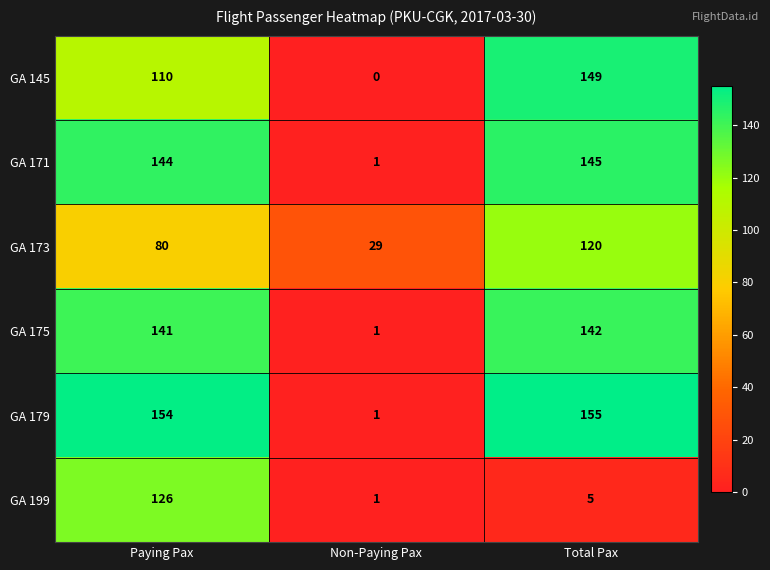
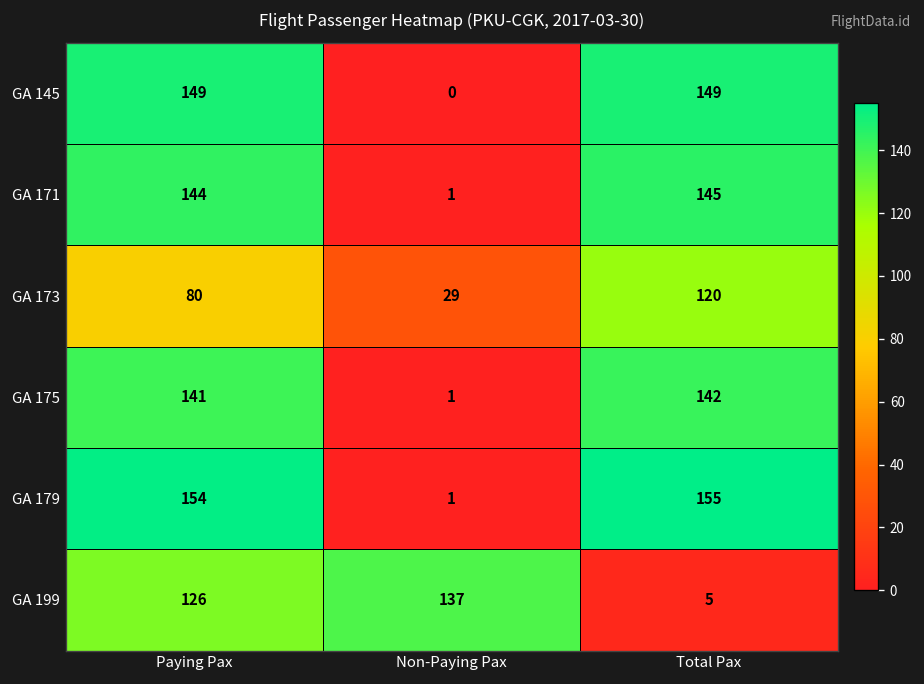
  {
    "GA 145": {
-     "Paying Pax": 110,
+     "Paying Pax": 149,
      "Non-Paying Pax": 0,
      "Total Pax": 149
    },
    "GA 171": {
      "Paying Pax": 144,
      "Non-Paying Pax": 1,
      "Total Pax": 145
    },
    "GA 173": {
      "Paying Pax": 80,
      "Non-Paying Pax": 29,
      "Total Pax": 120
    },
    "GA 175": {
      "Paying Pax": 141,
      "Non-Paying Pax": 1,
      "Total Pax": 142
    },
    "GA 179": {
      "Paying Pax": 154,
      "Non-Paying Pax": 1,
      "Total Pax": 155
    },
    "GA 199": {
      "Paying Pax": 126,
-     "Non-Paying Pax": 1,
+     "Non-Paying Pax": 137,
      "Total Pax": 5
    }
  }
